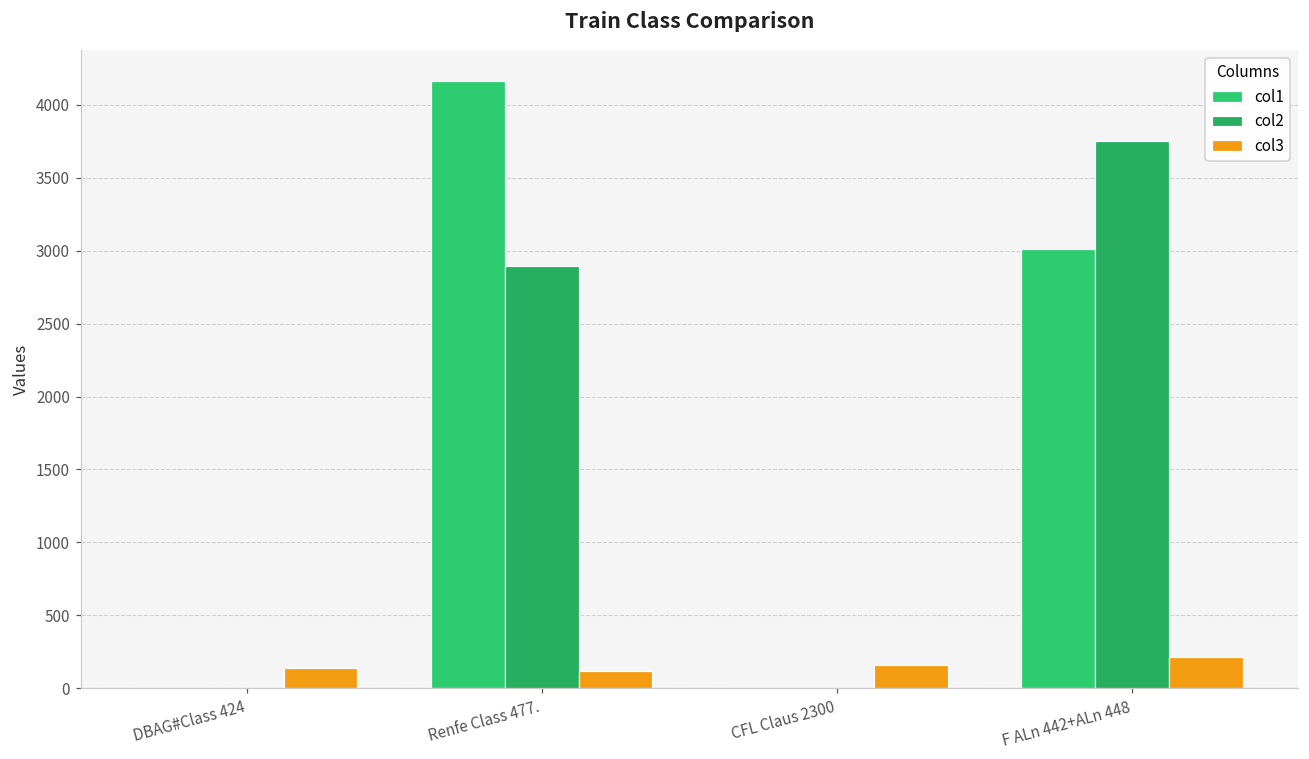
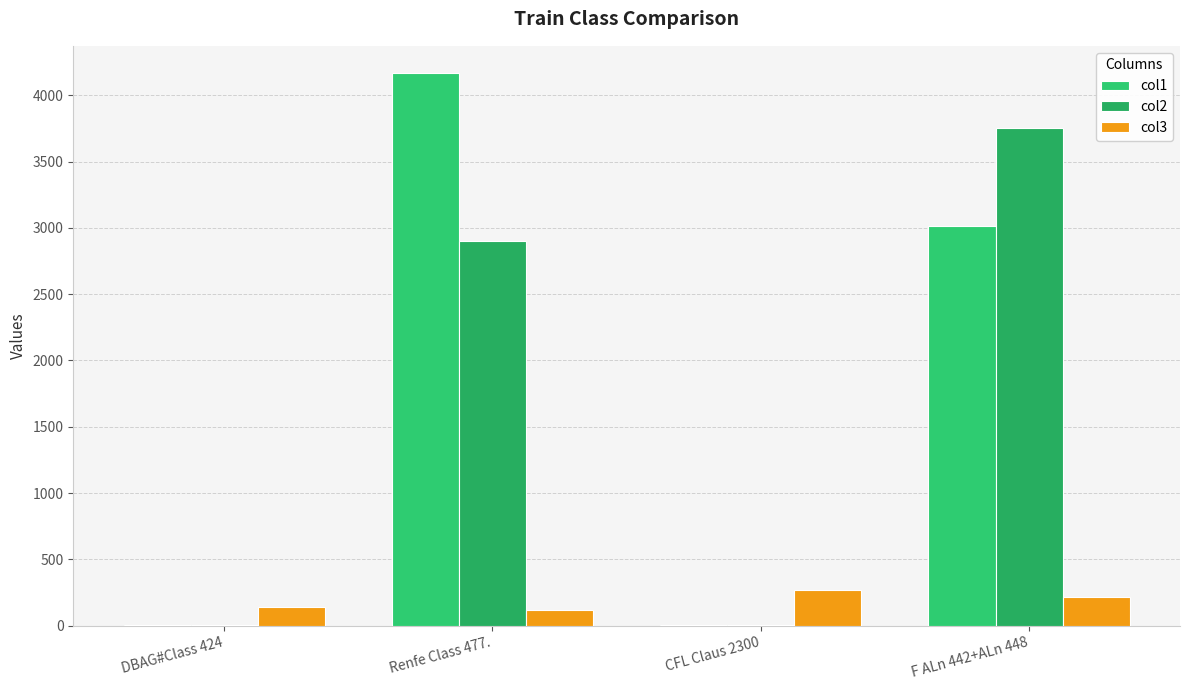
  {
    "col3": {
      "DBAG#Class 424": 140,
      "Renfe Class 477.": 120,
-     "CFL Claus 2300": 160,
+     "CFL Claus 2300": 270,
      "F ALn 442+ALn 448": 210
    }
  }
